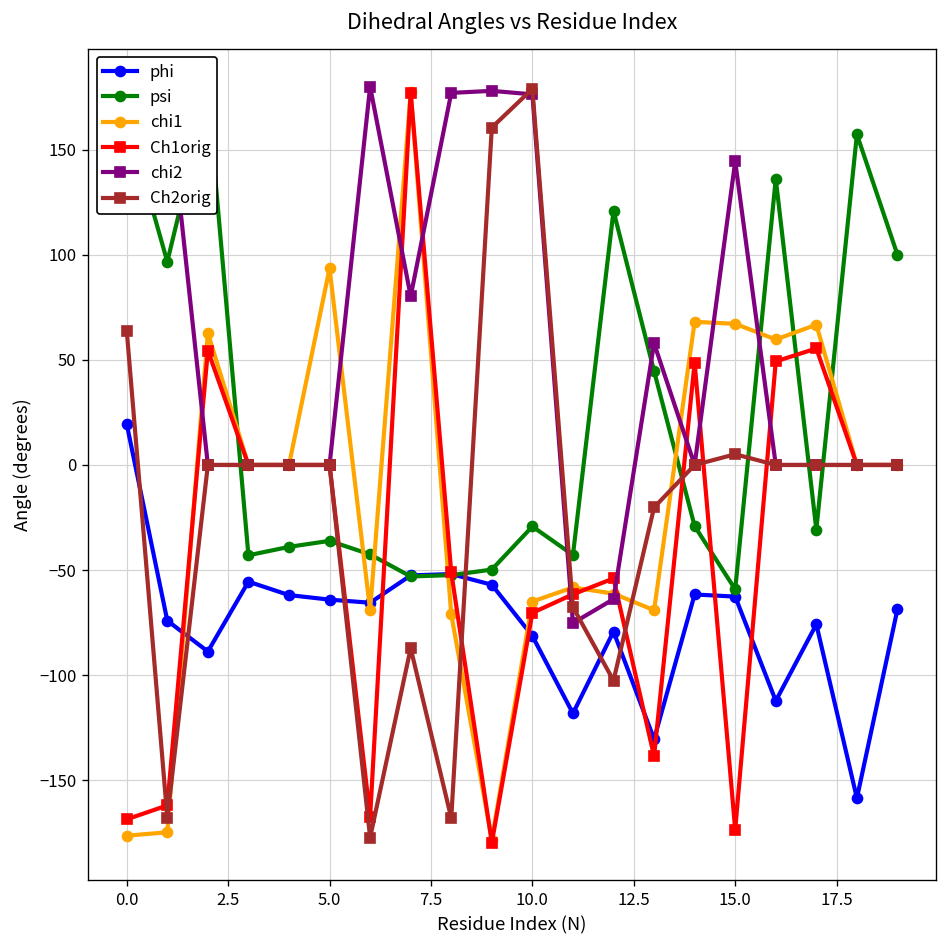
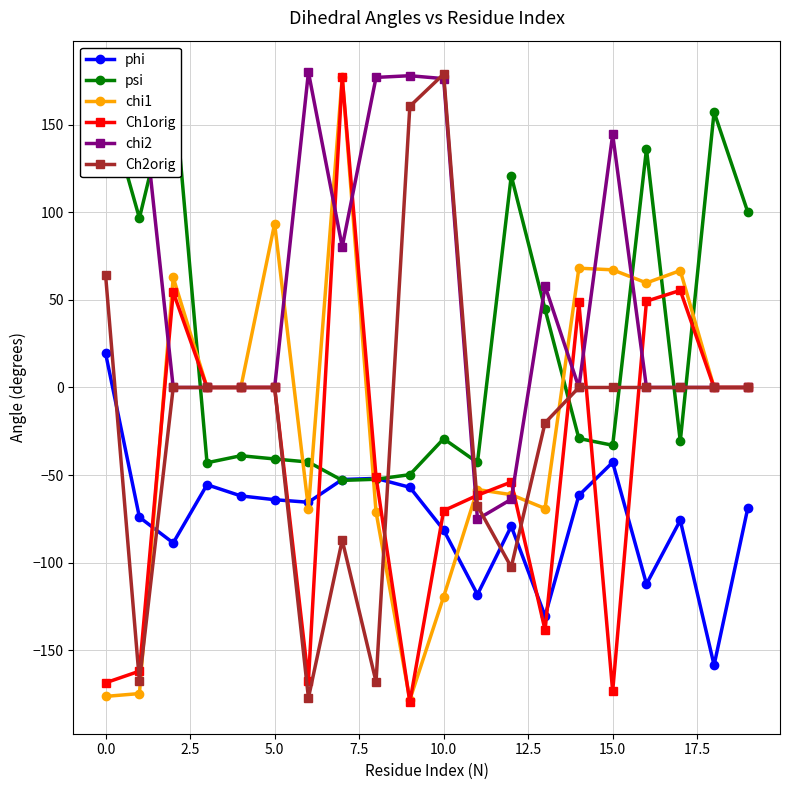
  {
    "phi": {
      "0.0": 19,
      "5.0": -64,
      "10.0": -81,
-     "15.0": -63
+     "15.0": -43
    },
    "psi": {
-     "5.0": -36,
+     "5.0": -41,
      "10.0": -29,
-     "15.0": -59
+     "15.0": -33
    },
    "chi1": {
      "0.0": -176,
      "5.0": 94,
-     "10.0": -65,
+     "10.0": -119,
      "15.0": 67
    },
    "Ch1orig": {
      "0.0": -169,
      "10.0": -70,
      "15.0": -174
    },
    "chi2": {
      "10.0": 176,
      "15.0": 144
    },
    "Ch2orig": {
      "0.0": 64,
      "10.0": 179,
-     "15.0": 5
+     "15.0": 0
    }
  }
